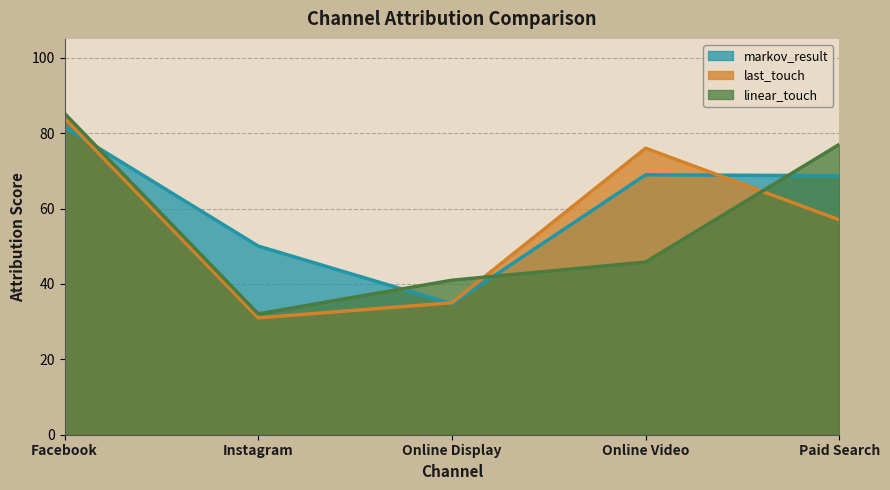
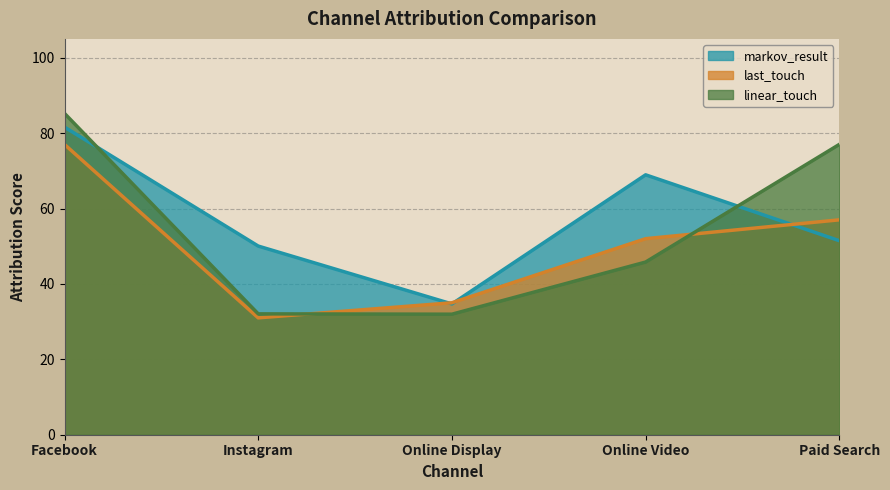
  {
    "markov_result": {
      "Facebook": 82,
      "Instagram": 50,
      "Online Video": 69,
-     "Paid Search": 69
+     "Paid Search": 51
    },
    "last_touch": {
-     "Facebook": 84,
+     "Facebook": 77,
      "Instagram": 31,
-     "Online Video": 76,
+     "Online Video": 52,
      "Paid Search": 57
    },
    "linear_touch": {
      "Facebook": 85,
      "Instagram": 32,
-     "Online Display": 41,
+     "Online Display": 32,
      "Online Video": 46,
      "Paid Search": 77
    }
  }
